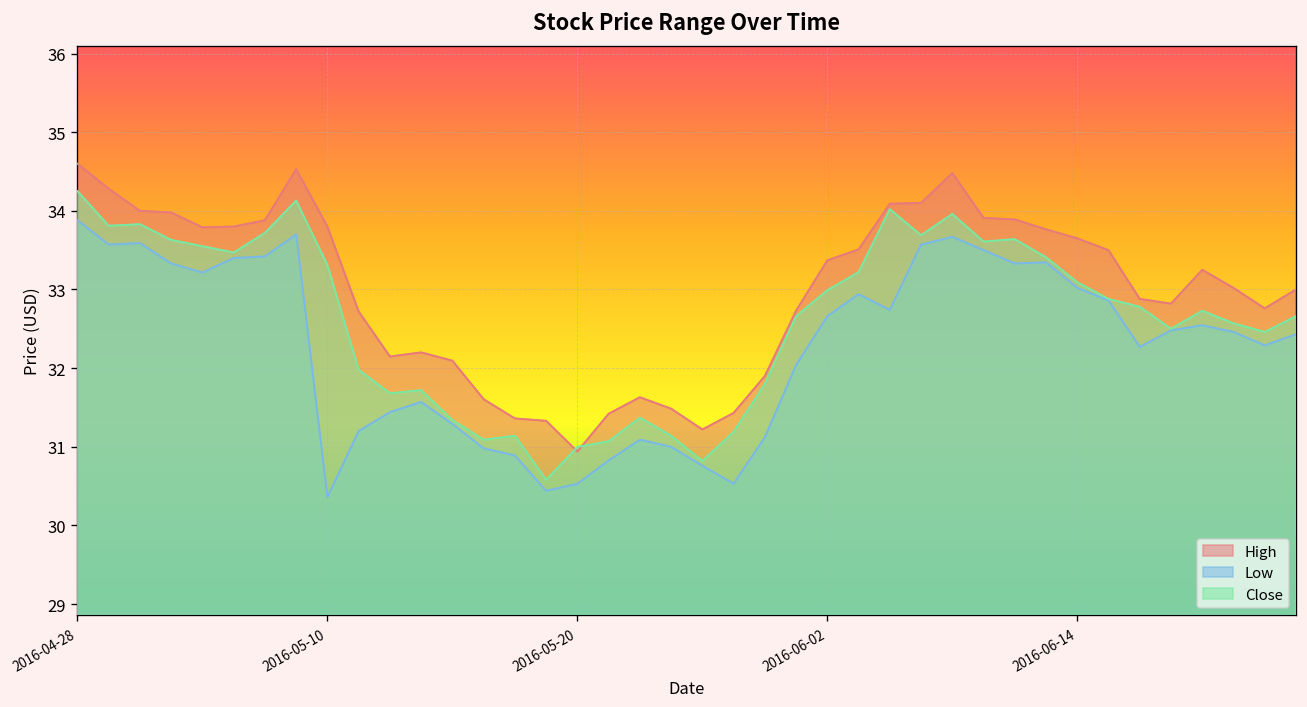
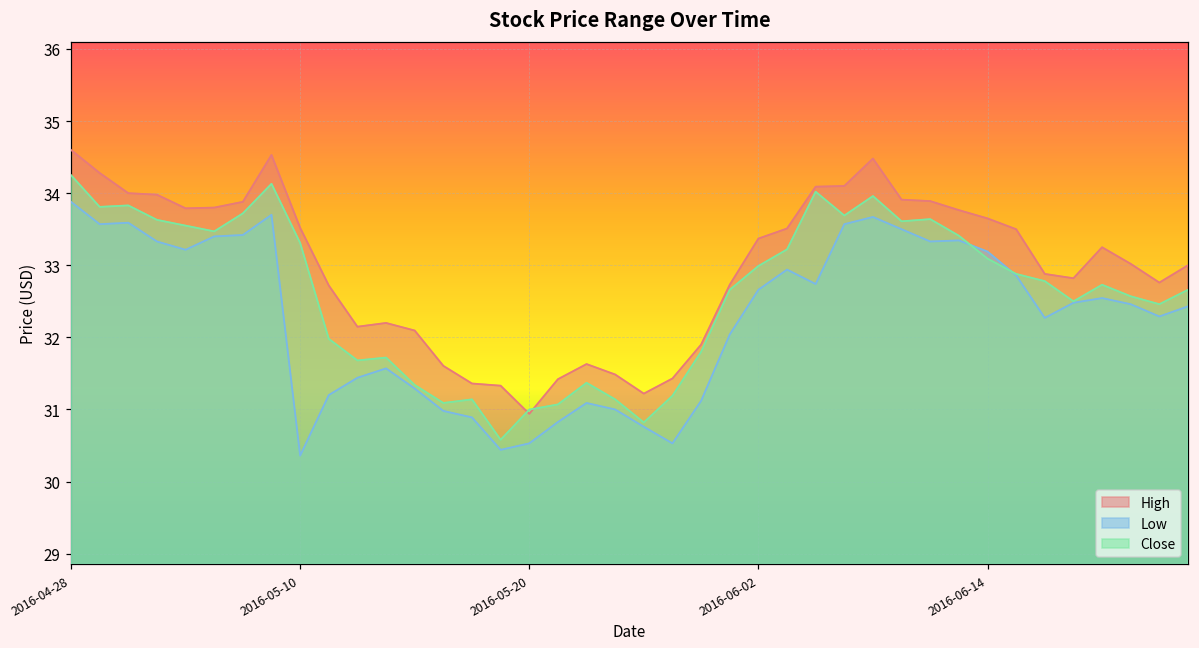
  {
    "High": {
      "2016-04-28": 34.6,
-     "2016-05-10": 33.8,
+     "2016-05-10": 33.5,
      "2016-05-20": 30.9,
      "2016-06-02": 33.4,
      "2016-06-14": 33.7
    },
    "Low": {
      "2016-04-28": 33.9,
      "2016-05-10": 30.4,
      "2016-05-20": 30.5,
      "2016-06-02": 32.7,
-     "2016-06-14": 33.0
+     "2016-06-14": 33.2
    },
    "Close": {
      "2016-04-28": 34.3,
      "2016-05-10": 33.3,
      "2016-05-20": 31.0,
      "2016-06-02": 33.0,
      "2016-06-14": 33.1
    }
  }
